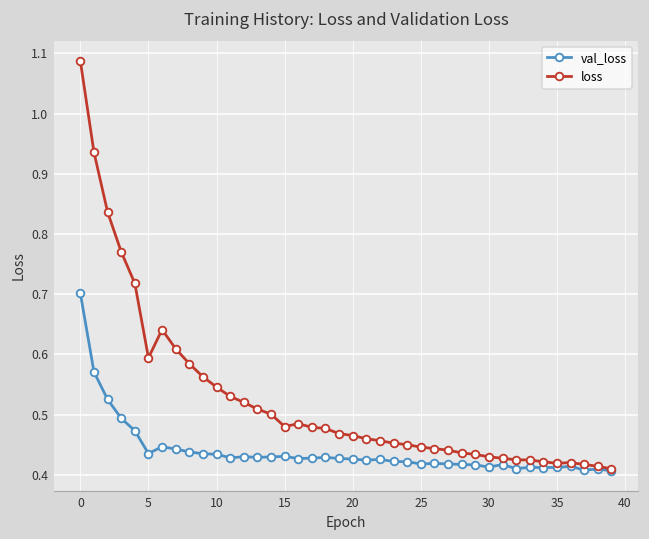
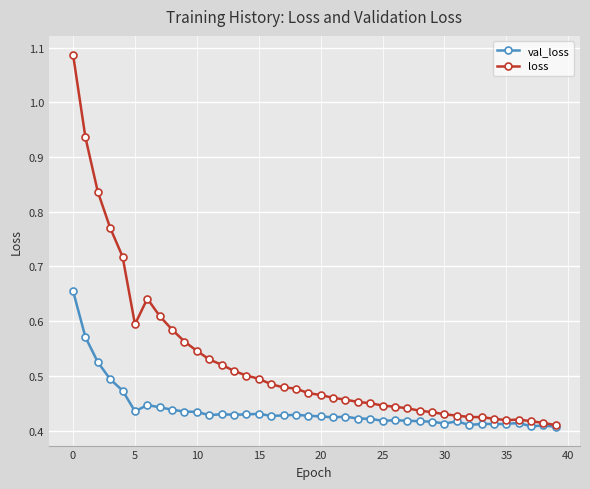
  {
    "val_loss": {
-     "0": 0.70,
+     "0": 0.66,
      "5": 0.44,
      "10": 0.43,
      "15": 0.43,
      "20": 0.43,
      "25": 0.42,
      "30": 0.41,
      "35": 0.41
    },
    "loss": {
      "0": 1.09,
      "5": 0.59,
      "10": 0.55,
-     "15": 0.48,
+     "15": 0.49,
      "20": 0.47,
      "25": 0.45,
      "30": 0.43,
      "35": 0.42
    }
  }
